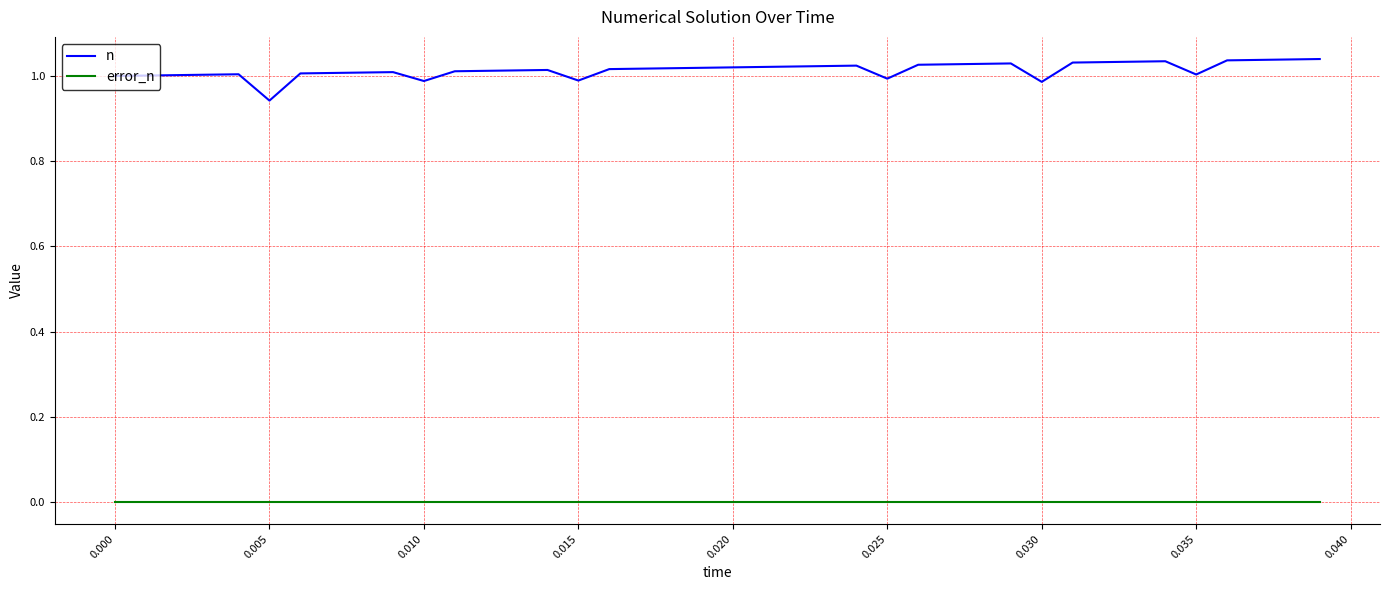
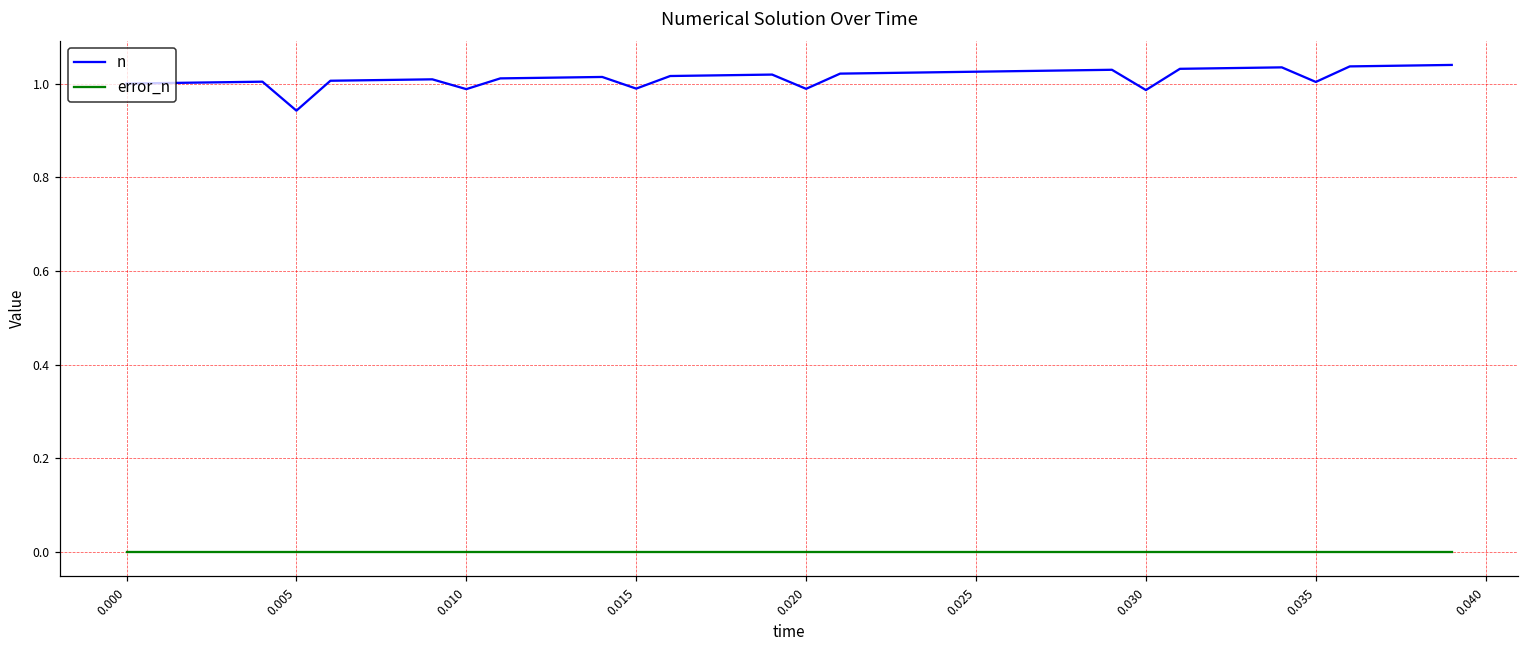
  {
    "n": {
      "0.005": 0.94,
      "0.010": 0.99,
      "0.015": 0.99,
-     "0.020": 1.02,
-     "0.025": 0.99,
+     "0.020": 0.99,
+     "0.025": 1.03,
      "0.030": 0.99,
      "0.035": 1.00
    },
    "error_n": {
      "0.000": 0.00,
      "0.005": 0.00,
      "0.010": 0.00,
      "0.015": 0.00,
      "0.020": 0.00,
      "0.025": 0.00,
      "0.030": 0.00,
      "0.035": 0.00
    }
  }
